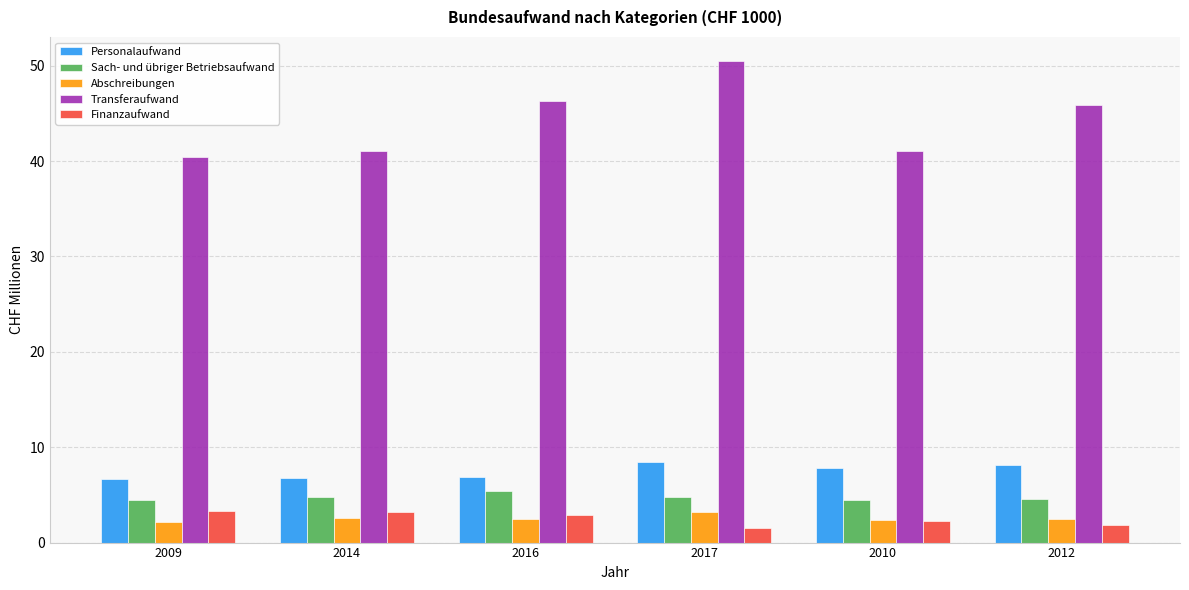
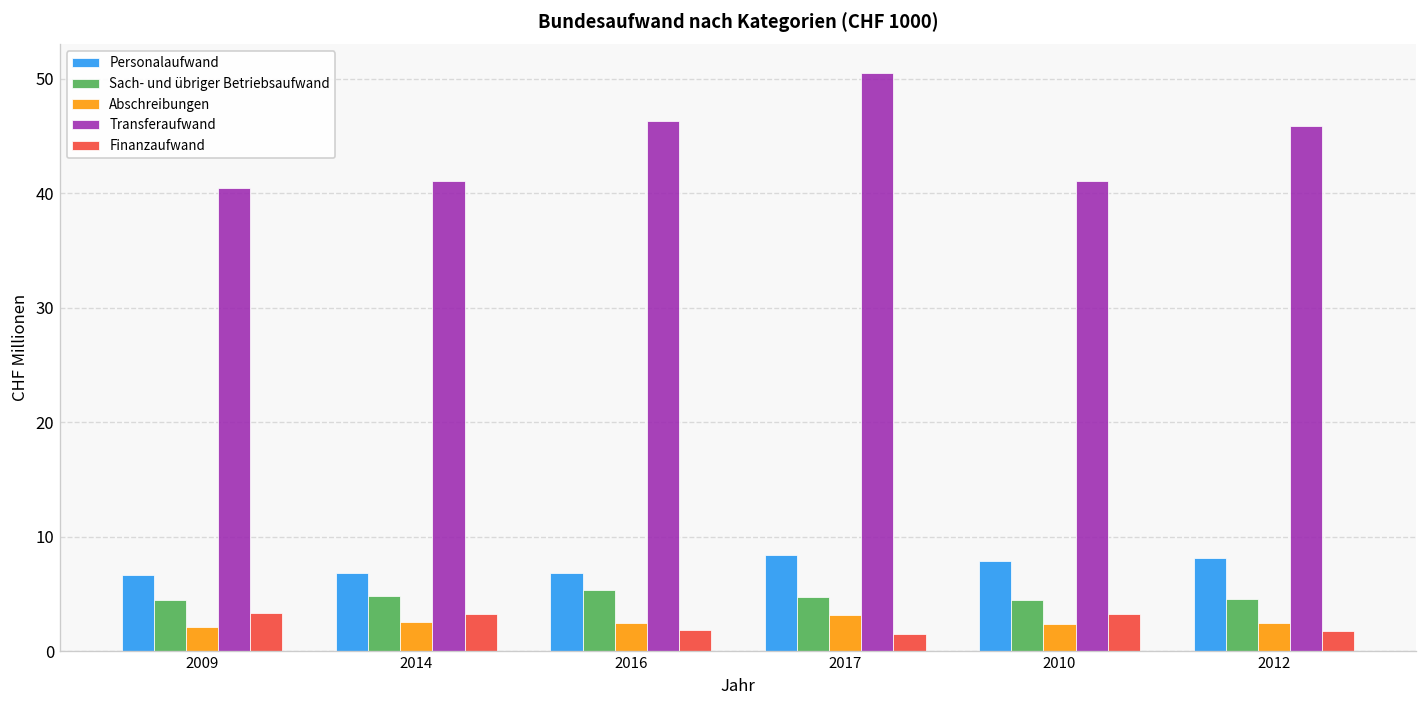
  {
    "Personalaufwand": {
      "2009": 7,
      "2014": 7,
      "2016": 7,
      "2017": 8,
      "2010": 8,
      "2012": 8
    },
    "Sach- und übriger Betriebsaufwand": {
      "2009": 4,
      "2014": 5,
      "2016": 5,
      "2017": 5,
      "2010": 4,
      "2012": 5
    },
    "Abschreibungen": {
      "2009": 2,
      "2014": 3,
      "2016": 2,
      "2017": 3,
      "2010": 2,
      "2012": 2
    },
    "Transferaufwand": {
      "2009": 40,
      "2014": 41,
      "2016": 46,
      "2017": 50,
      "2010": 41,
      "2012": 46
    },
    "Finanzaufwand": {
      "2009": 3,
      "2014": 3,
-     "2016": 3,
+     "2016": 2,
      "2017": 2,
-     "2010": 2,
+     "2010": 3,
      "2012": 2
    }
  }
